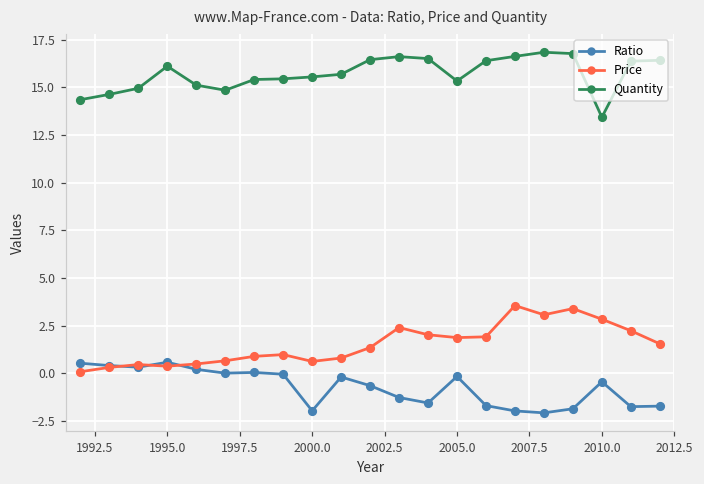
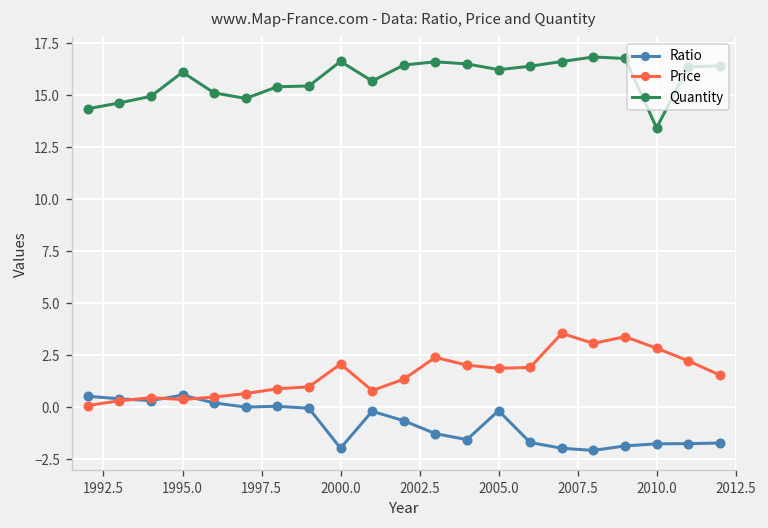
  {
    "Ratio": {
      "1995.0": 0.6,
      "2000.0": -2.0,
      "2005.0": -0.2,
-     "2010.0": -0.5
+     "2010.0": -1.8
    },
    "Price": {
      "1995.0": 0.4,
-     "2000.0": 0.6,
+     "2000.0": 2.1,
      "2005.0": 1.9,
      "2010.0": 2.8
    },
    "Quantity": {
      "1995.0": 16.1,
-     "2000.0": 15.6,
-     "2005.0": 15.3,
+     "2000.0": 16.6,
+     "2005.0": 16.2,
      "2010.0": 13.4
    }
  }
